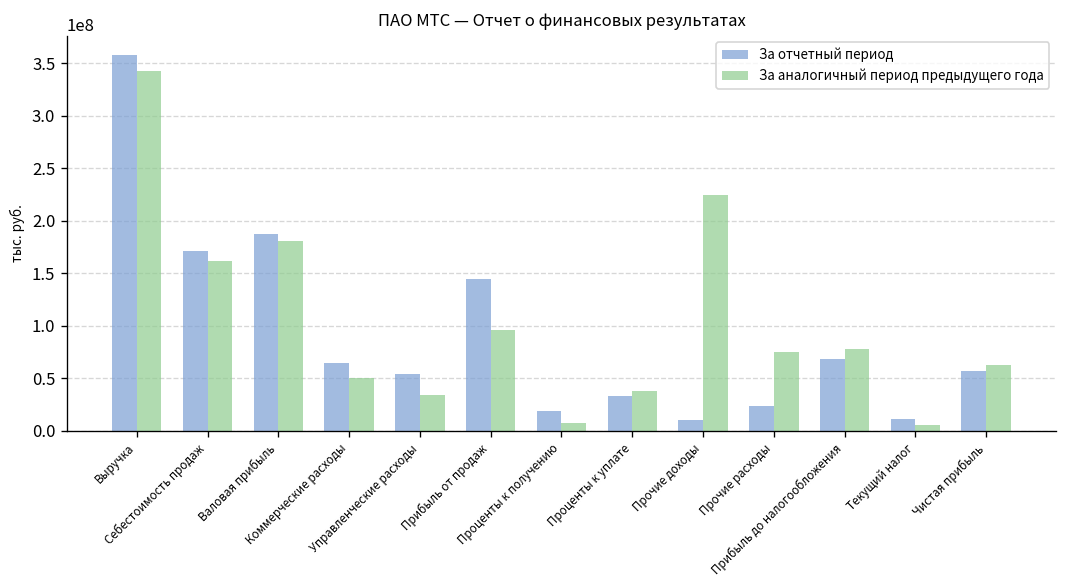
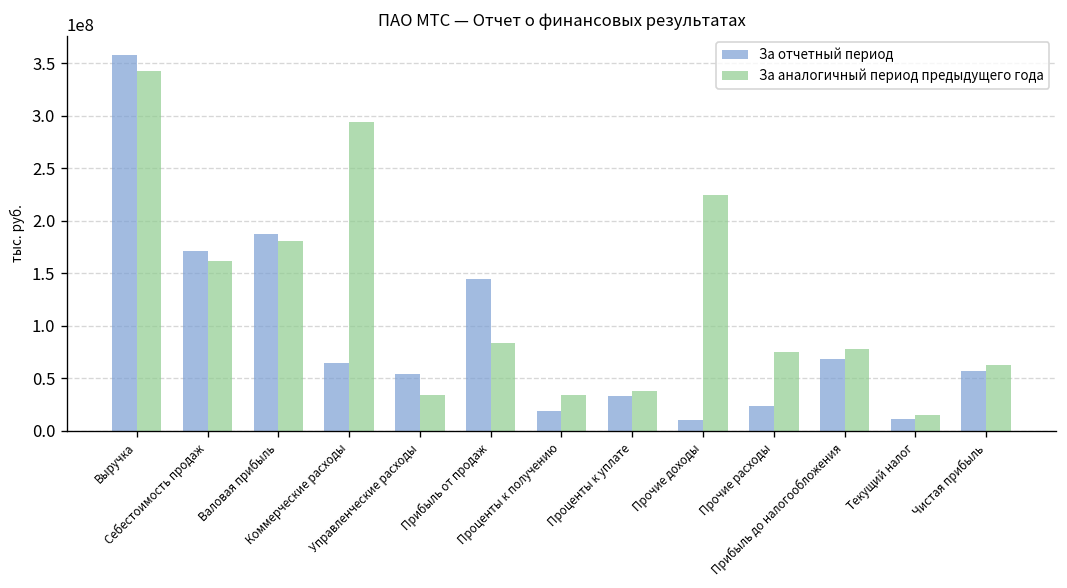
  {
    "За отчетный период": {
      "Выручка": 360000000,
      "Себестоимость продаж": 170000000,
      "Валовая прибыль": 190000000,
      "Коммерческие расходы": 60000000,
      "Управленческие расходы": 50000000,
      "Прибыль от продаж": 140000000,
      "Проценты к получению": 20000000,
      "Проценты к уплате": 30000000,
      "Прочие доходы": 10000000,
      "Прочие расходы": 20000000,
      "Прибыль до налогообложения": 70000000,
      "Текущий налог": 10000000,
      "Чистая прибыль": 60000000
    },
    "За аналогичный период предыдущего года": {
      "Выручка": 340000000,
      "Себестоимость продаж": 160000000,
      "Валовая прибыль": 180000000,
-     "Коммерческие расходы": 50000000,
+     "Коммерческие расходы": 290000000,
      "Управленческие расходы": 30000000,
-     "Прибыль от продаж": 100000000,
-     "Проценты к получению": 10000000,
+     "Прибыль от продаж": 80000000,
+     "Проценты к получению": 30000000,
      "Проценты к уплате": 40000000,
      "Прочие доходы": 220000000,
      "Прочие расходы": 70000000,
      "Прибыль до налогообложения": 80000000,
-     "Текущий налог": 5000000,
+     "Текущий налог": 15000000,
      "Чистая прибыль": 60000000
    }
  }
